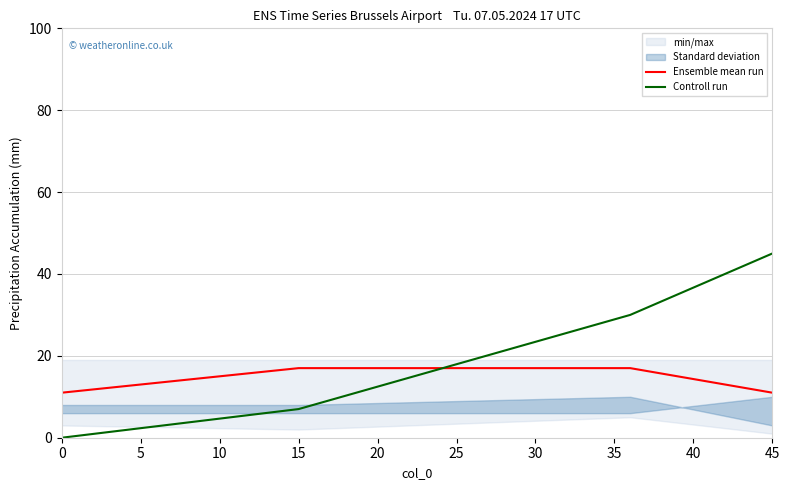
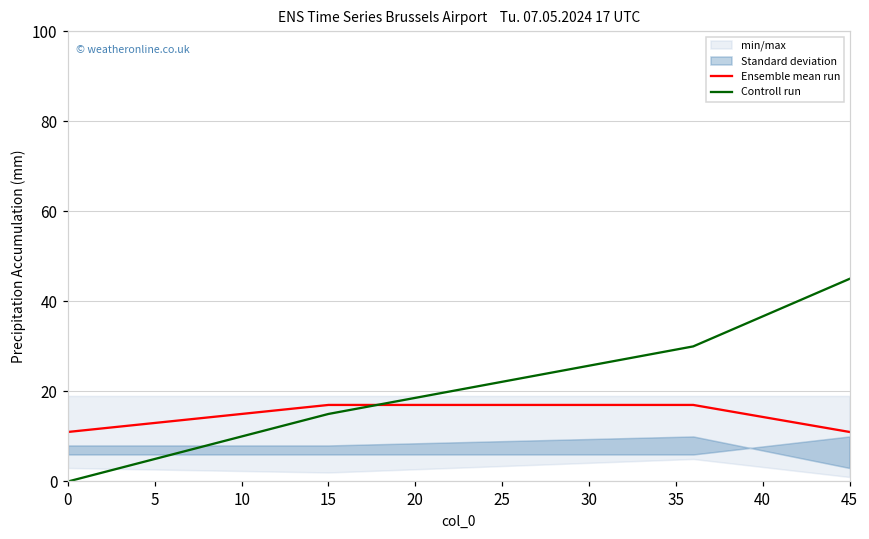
  {
    "Ensemble mean run": {
      "0": 11,
      "15": 17,
      "45": 11
    },
    "Controll run": {
      "0": 0,
-     "15": 7,
+     "15": 15,
      "45": 45
    }
  }
